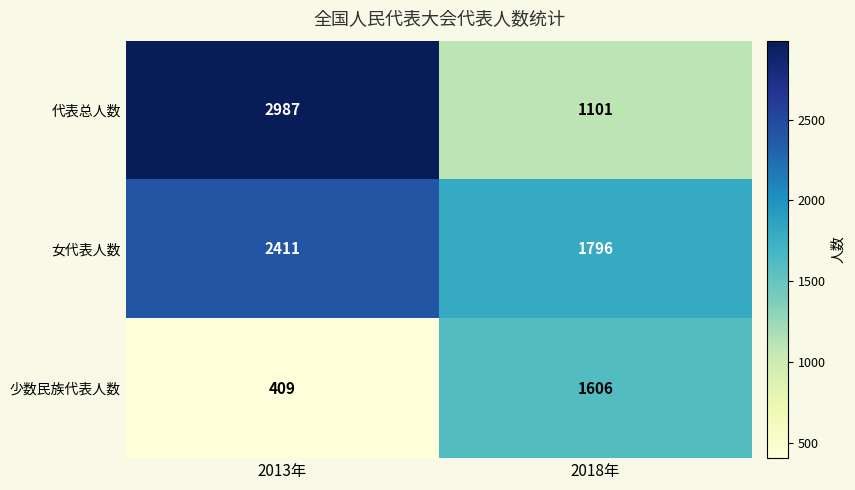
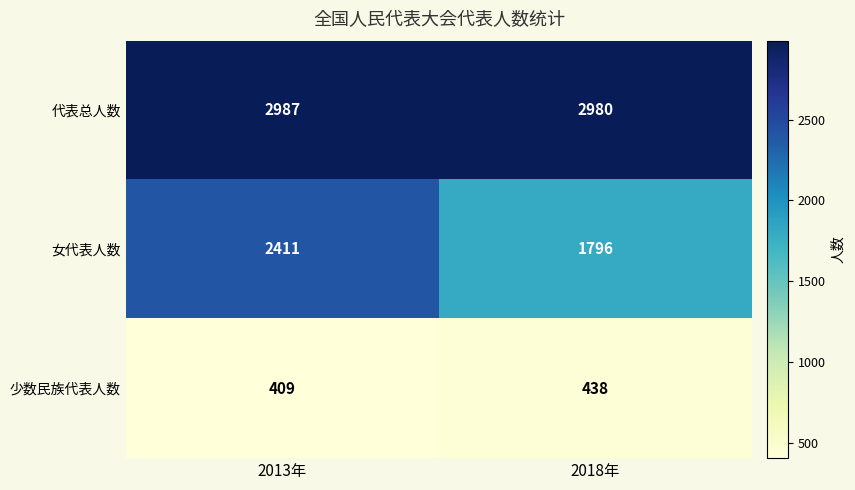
  {
    "代表总人数": {
      "2013年": 2987,
-     "2018年": 1101
+     "2018年": 2980
    },
    "女代表人数": {
      "2013年": 2411,
      "2018年": 1796
    },
    "少数民族代表人数": {
      "2013年": 409,
-     "2018年": 1606
+     "2018年": 438
    }
  }
